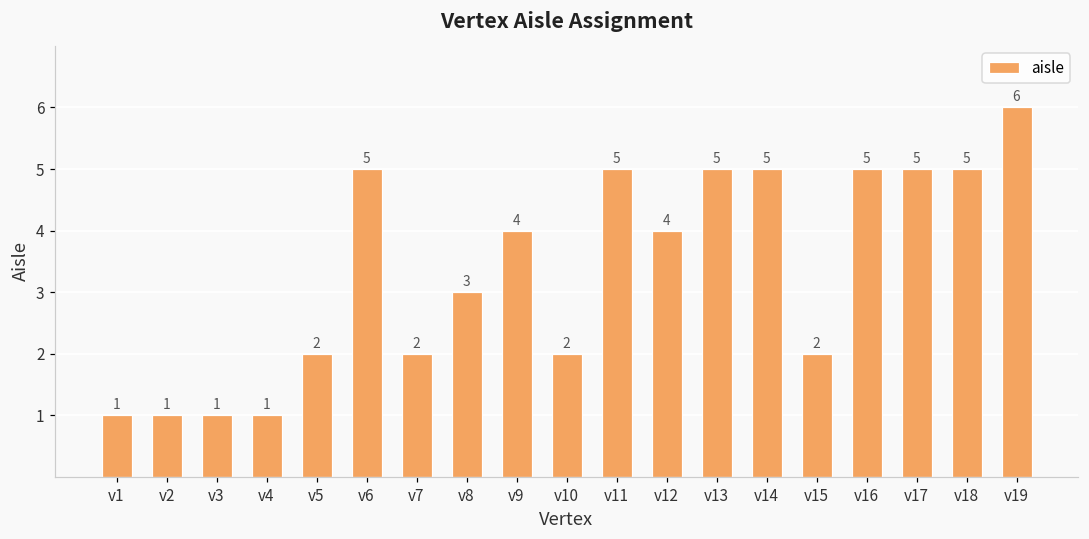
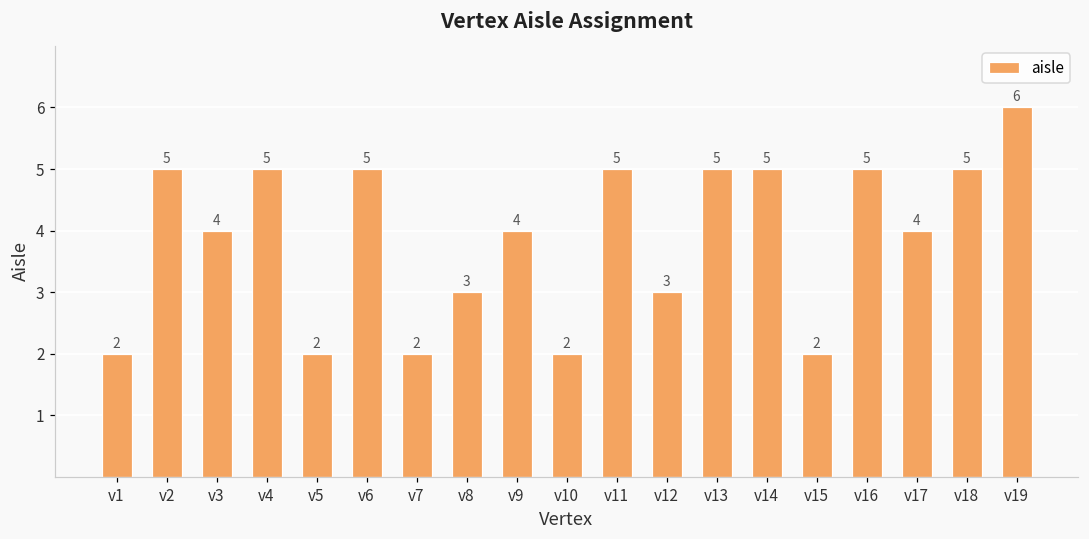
  {
-   "v1": 1,
-   "v2": 1,
-   "v3": 1,
-   "v4": 1,
+   "v1": 2,
+   "v2": 5,
+   "v3": 4,
+   "v4": 5,
    "v5": 2,
    "v6": 5,
    "v7": 2,
    "v8": 3,
    "v9": 4,
    "v10": 2,
    "v11": 5,
-   "v12": 4,
+   "v12": 3,
    "v13": 5,
    "v14": 5,
    "v15": 2,
    "v16": 5,
-   "v17": 5,
+   "v17": 4,
    "v18": 5,
    "v19": 6
  }
